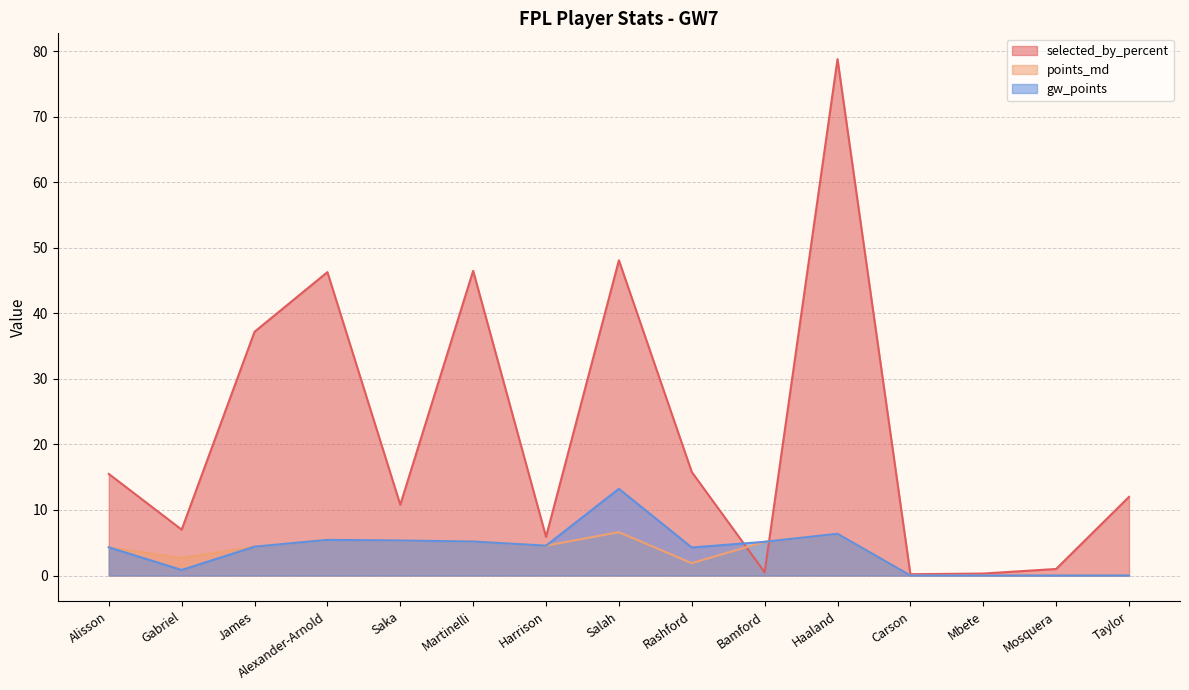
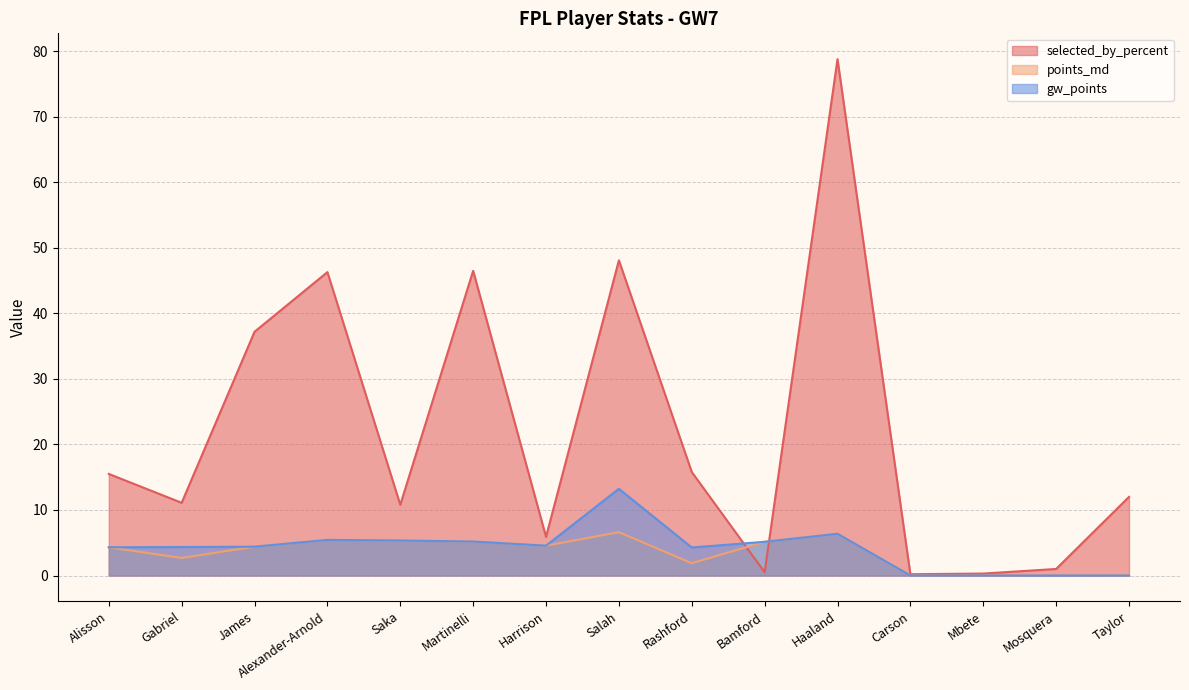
  {
    "selected_by_percent": {
      "Alisson": 16,
-     "Gabriel": 7,
+     "Gabriel": 11,
      "James": 37,
      "Alexander-Arnold": 46,
      "Saka": 11,
      "Martinelli": 47,
      "Harrison": 6,
      "Salah": 48,
      "Rashford": 16,
      "Bamford": 1,
      "Haaland": 79,
      "Mosquera": 1,
      "Taylor": 12
    },
    "points_md": {
      "Gabriel": 3,
      "Salah": 7,
      "Rashford": 2
    },
    "gw_points": {
-     "Gabriel": 1,
+     "Gabriel": 4,
      "Salah": 13,
      "Rashford": 4
    }
  }
